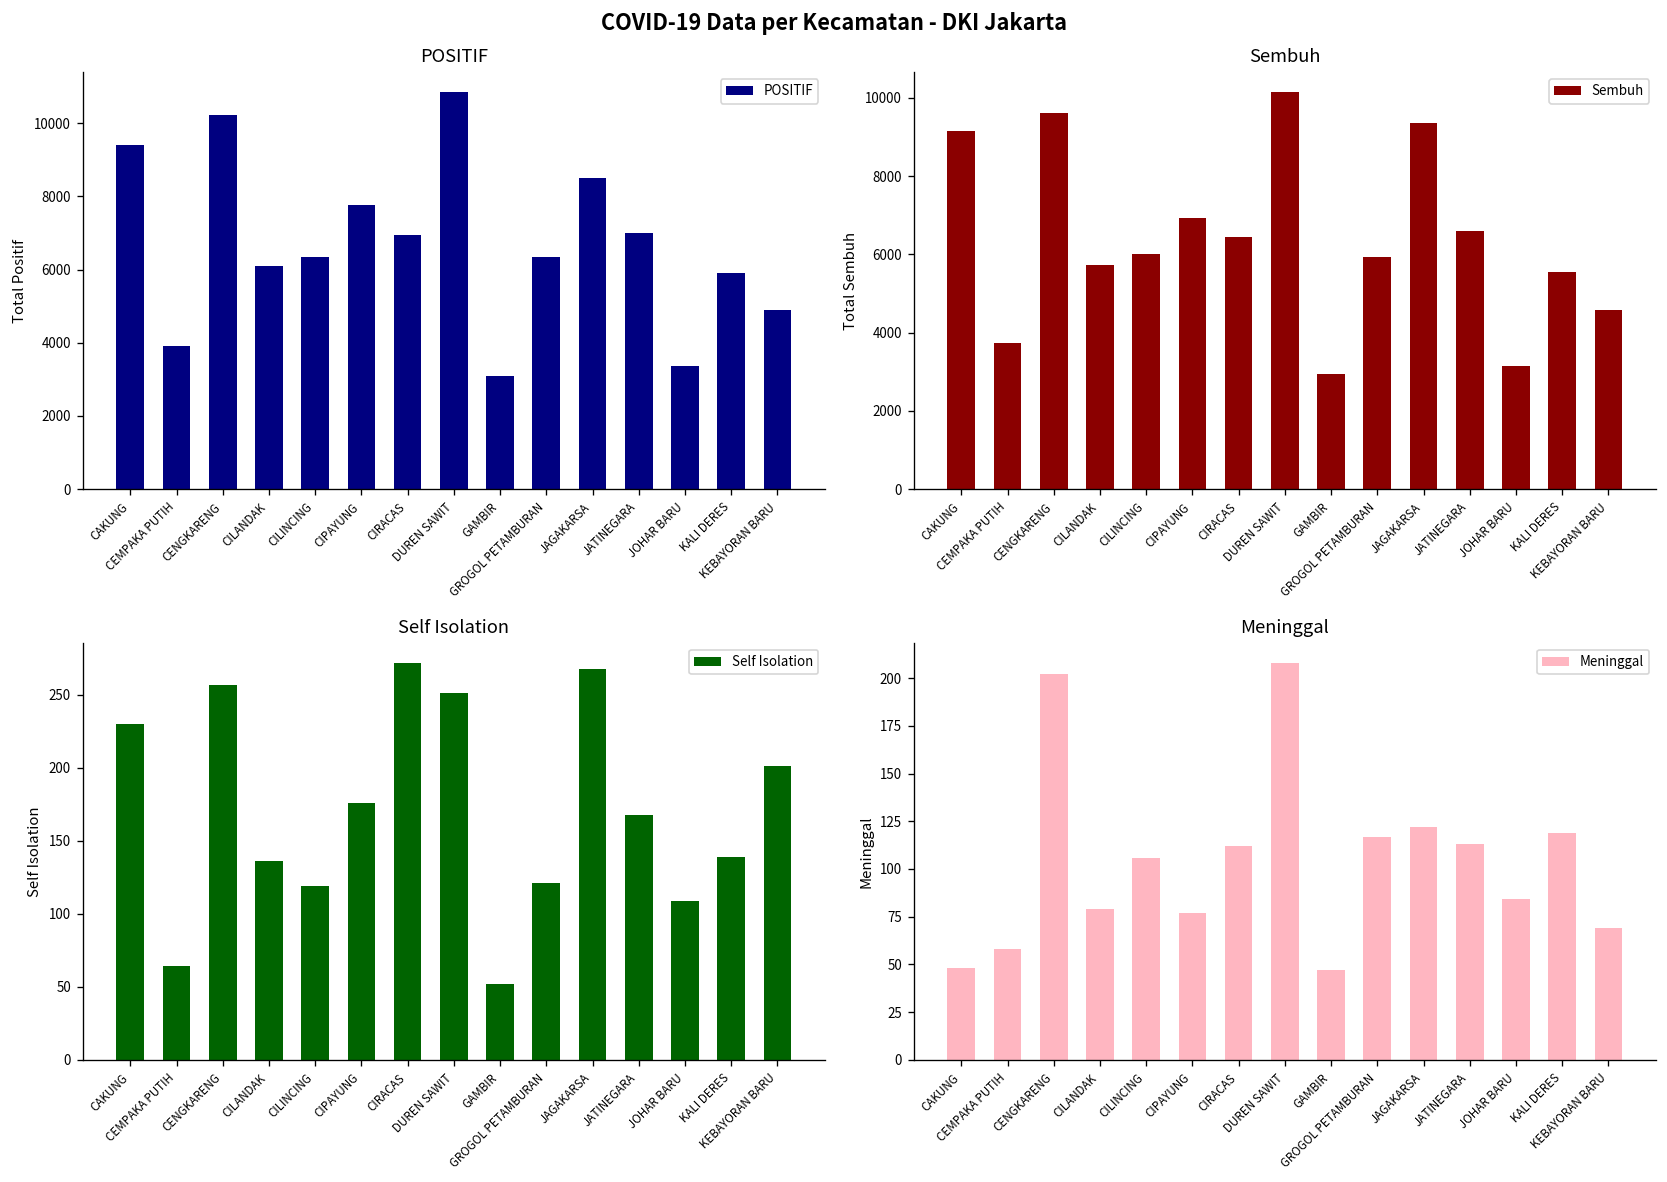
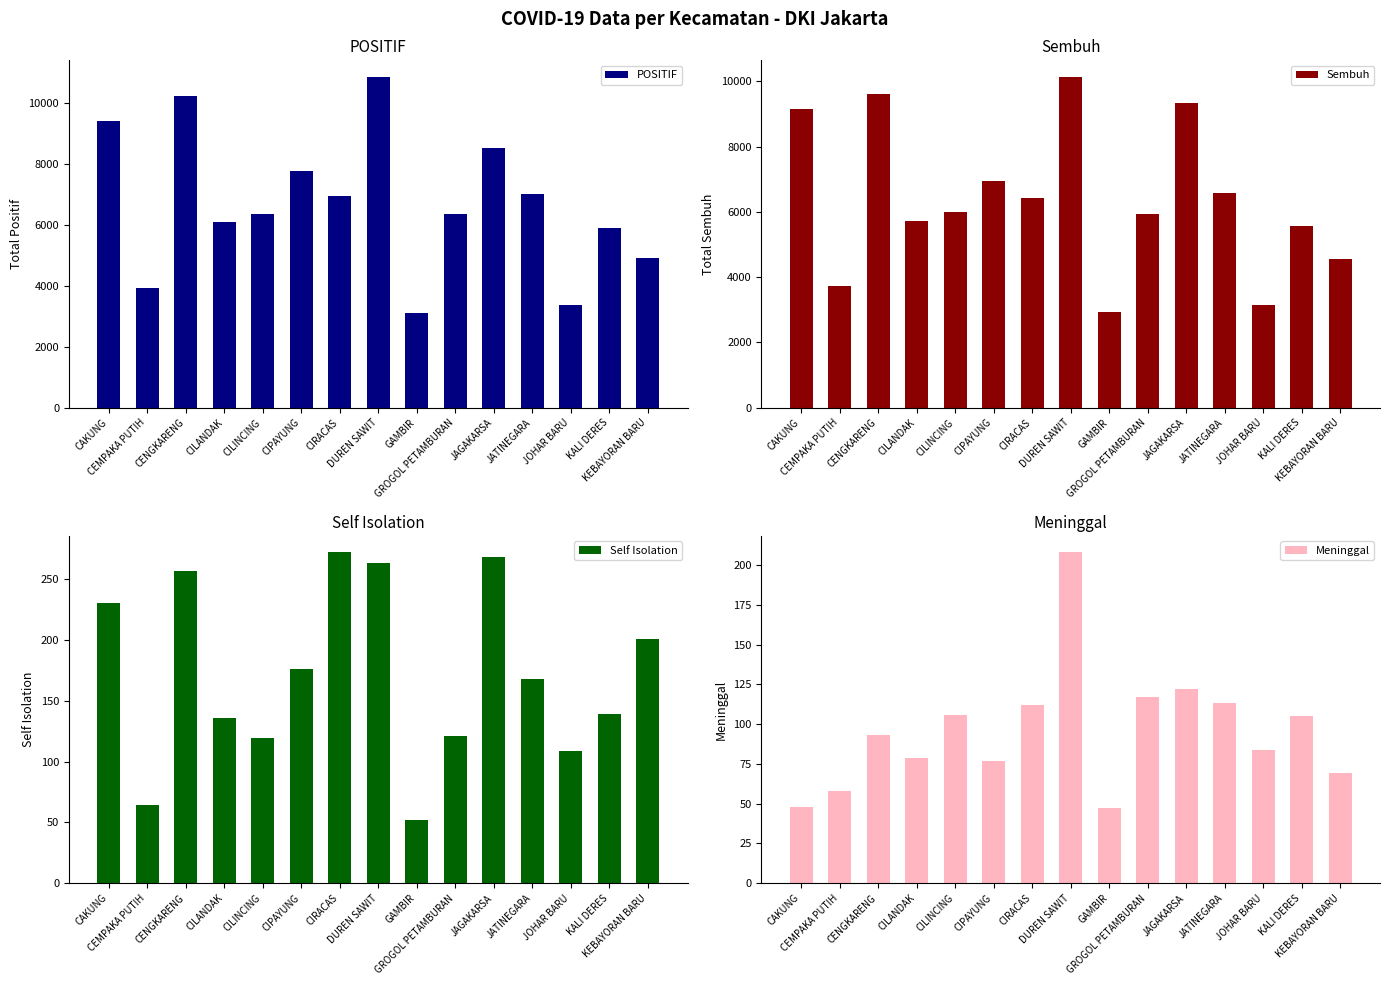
  {
    "POSITIF": {
      "CAKUNG": 9400,
      "CEMPAKA PUTIH": 3900,
      "CENGKARENG": 10200,
      "CILANDAK": 6100,
      "CILINCING": 6400,
      "CIPAYUNG": 7800,
      "CIRACAS": 6900,
      "DUREN SAWIT": 10800,
      "GAMBIR": 3100,
      "GROGOL PETAMBURAN": 6300,
      "JAGAKARSA": 8500,
      "JATINEGARA": 7000,
      "JOHAR BARU": 3400,
      "KALI DERES": 5900,
      "KEBAYORAN BARU": 4900
    },
    "Sembuh": {
      "CAKUNG": 9100,
      "CEMPAKA PUTIH": 3700,
      "CENGKARENG": 9600,
      "CILANDAK": 5700,
      "CILINCING": 6000,
      "CIPAYUNG": 6900,
      "CIRACAS": 6400,
      "DUREN SAWIT": 10100,
      "GAMBIR": 2900,
      "GROGOL PETAMBURAN": 5900,
      "JAGAKARSA": 9300,
      "JATINEGARA": 6600,
      "JOHAR BARU": 3100,
      "KALI DERES": 5600,
      "KEBAYORAN BARU": 4600
    },
    "Self Isolation": {
      "CAKUNG": 230,
      "CEMPAKA PUTIH": 64,
      "CENGKARENG": 257,
      "CILANDAK": 136,
      "CILINCING": 119,
      "CIPAYUNG": 176,
      "CIRACAS": 272,
-     "DUREN SAWIT": 251,
+     "DUREN SAWIT": 263,
      "GAMBIR": 52,
      "GROGOL PETAMBURAN": 121,
      "JAGAKARSA": 268,
      "JATINEGARA": 168,
      "JOHAR BARU": 109,
      "KALI DERES": 139,
      "KEBAYORAN BARU": 201
    },
    "Meninggal": {
      "CAKUNG": 48,
      "CEMPAKA PUTIH": 58,
-     "CENGKARENG": 202,
+     "CENGKARENG": 93,
      "CILANDAK": 79,
      "CILINCING": 106,
      "CIPAYUNG": 77,
      "CIRACAS": 112,
      "DUREN SAWIT": 208,
      "GAMBIR": 47,
      "GROGOL PETAMBURAN": 117,
      "JAGAKARSA": 122,
      "JATINEGARA": 113,
      "JOHAR BARU": 84,
-     "KALI DERES": 119,
+     "KALI DERES": 105,
      "KEBAYORAN BARU": 69
    }
  }
